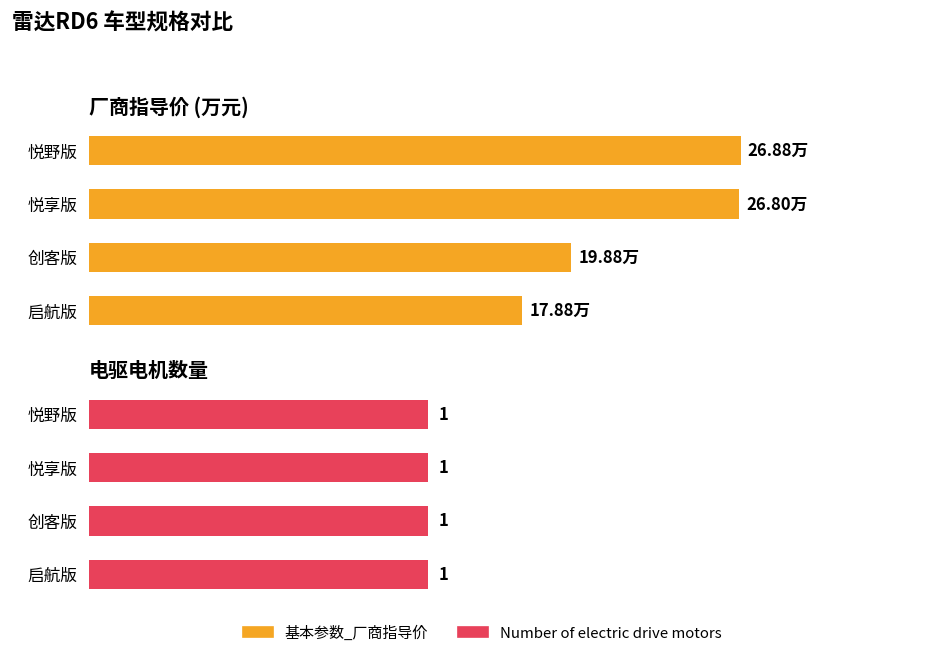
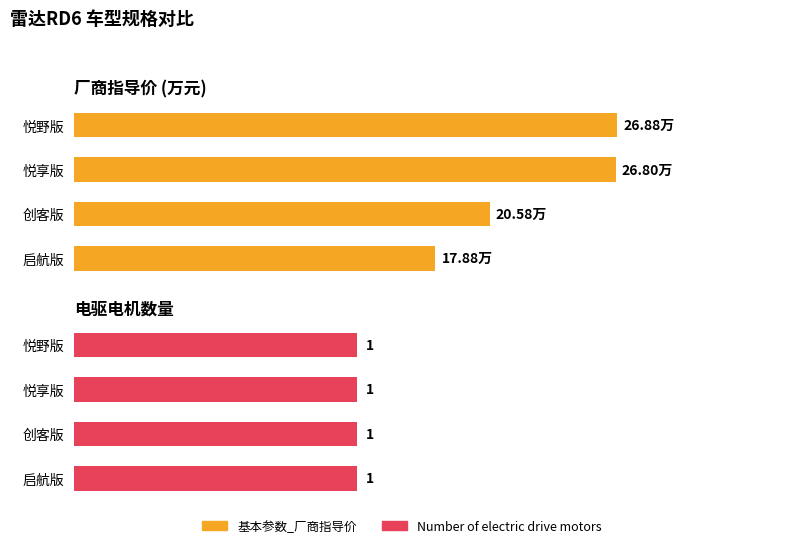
  {
    "厂商指导价 (万元)": {
      "悦野版": "26.88万",
      "悦享版": "26.80万",
-     "创客版": "19.88万",
+     "创客版": "20.58万",
      "启航版": "17.88万"
    },
    "电驱电机数量": {
      "悦野版": "1",
      "悦享版": "1",
      "创客版": "1",
      "启航版": "1"
    }
  }
